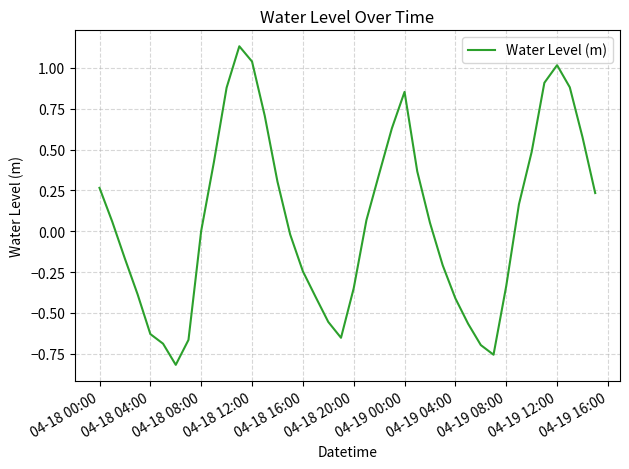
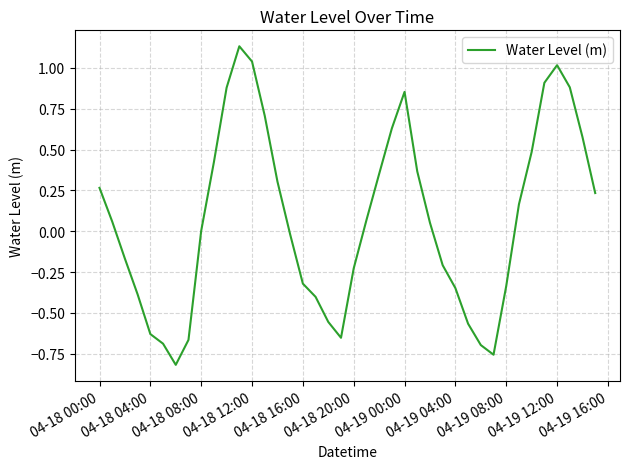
  {
    "04-18 00:00": 0.27,
    "04-18 04:00": -0.63,
    "04-18 08:00": 0.00,
    "04-18 12:00": 1.04,
-   "04-18 16:00": -0.25,
-   "04-18 20:00": -0.35,
+   "04-18 16:00": -0.32,
+   "04-18 20:00": -0.23,
    "04-19 00:00": 0.85,
-   "04-19 04:00": -0.41,
+   "04-19 04:00": -0.35,
    "04-19 08:00": -0.34,
    "04-19 12:00": 1.02
  }
